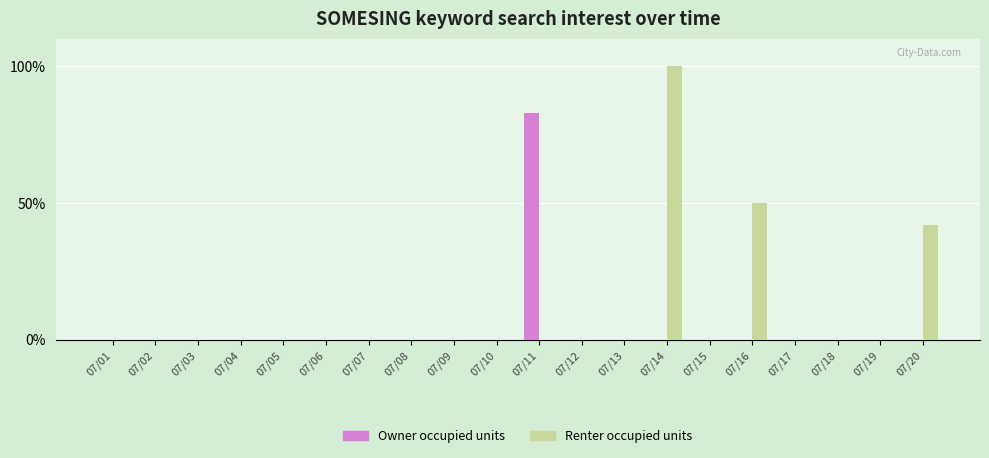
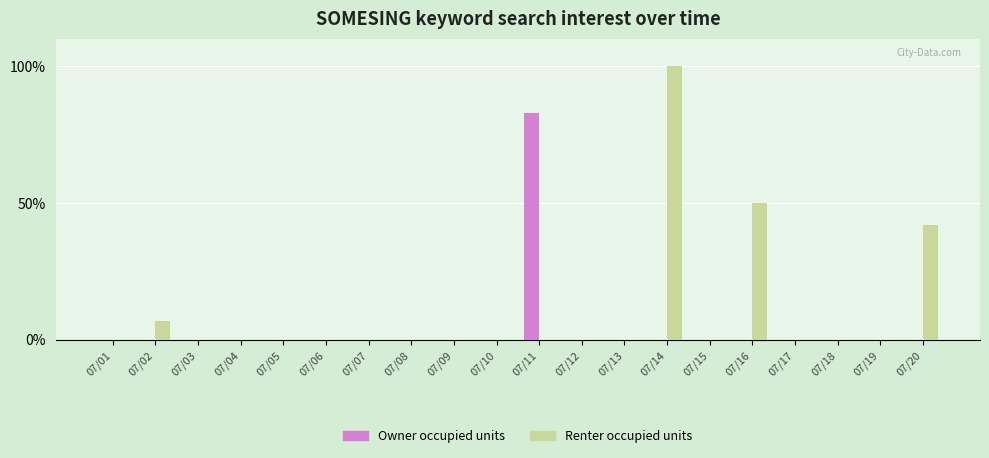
  {
    "Owner occupied units": {
      "07/01": "0%",
      "07/02": "0%",
      "07/03": "0%",
      "07/04": "0%",
      "07/05": "0%",
      "07/06": "0%",
      "07/07": "0%",
      "07/08": "0%",
      "07/09": "0%",
      "07/10": "0%",
      "07/11": "83%",
      "07/12": "0%",
      "07/13": "0%",
      "07/14": "0%",
      "07/15": "0%",
      "07/16": "0%",
      "07/17": "0%",
      "07/18": "0%",
      "07/19": "0%",
      "07/20": "0%"
    },
    "Renter occupied units": {
      "07/01": "0%",
-     "07/02": "0%",
+     "07/02": "7%",
      "07/03": "0%",
      "07/04": "0%",
      "07/05": "0%",
      "07/06": "0%",
      "07/07": "0%",
      "07/08": "0%",
      "07/09": "0%",
      "07/10": "0%",
      "07/11": "0%",
      "07/12": "0%",
      "07/13": "0%",
      "07/14": "100%",
      "07/15": "0%",
      "07/16": "50%",
      "07/17": "0%",
      "07/18": "0%",
      "07/19": "0%",
      "07/20": "42%"
    }
  }
